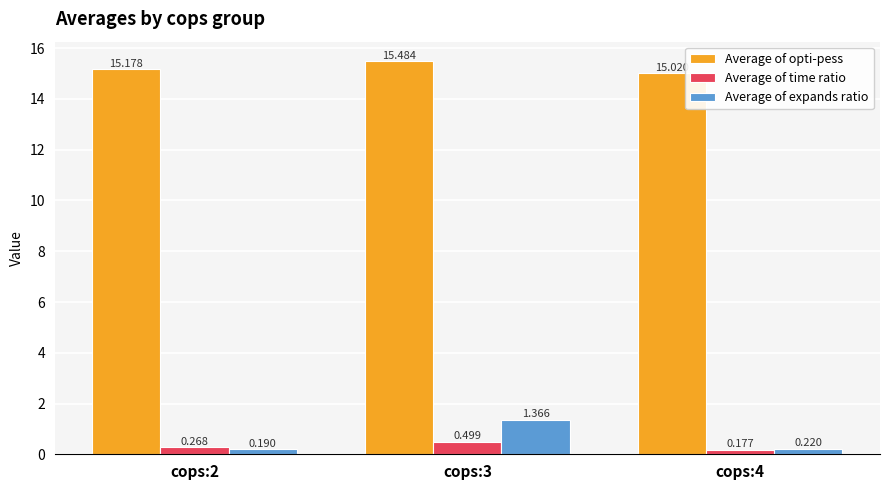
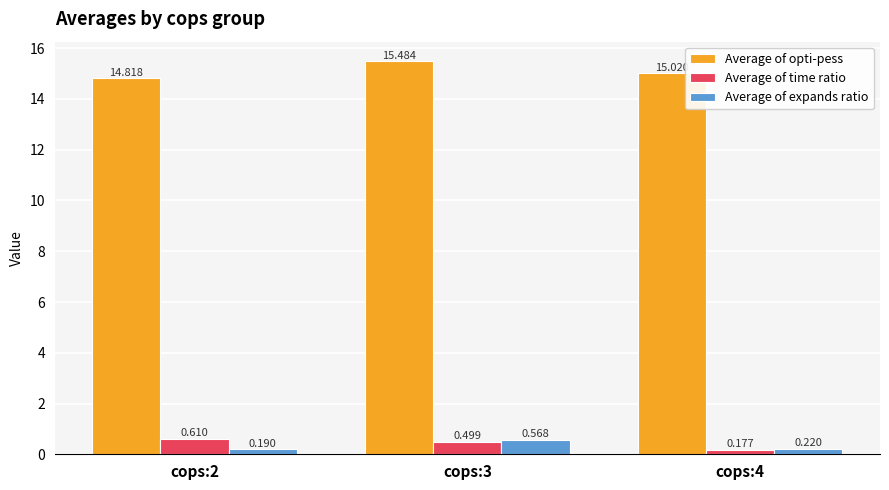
  {
    "Average of opti-pess": {
-     "cops:2": 15.178,
+     "cops:2": 14.818,
      "cops:3": 15.484
    },
    "Average of time ratio": {
-     "cops:2": 0.268,
+     "cops:2": 0.610,
      "cops:3": 0.499,
      "cops:4": 0.177
    },
    "Average of expands ratio": {
      "cops:2": 0.190,
-     "cops:3": 1.366,
+     "cops:3": 0.568,
      "cops:4": 0.220
    }
  }
